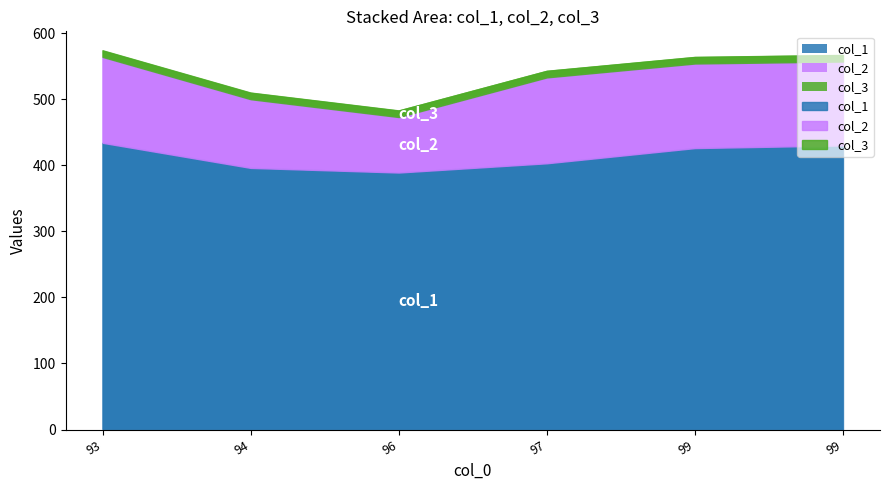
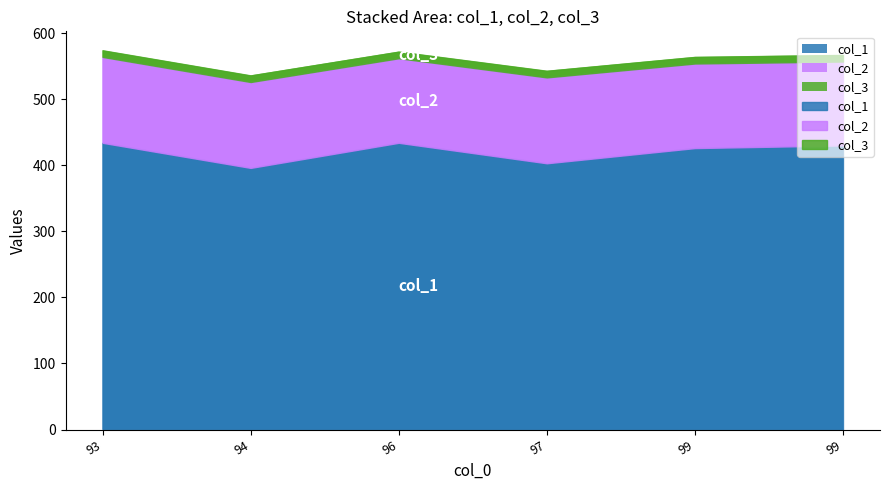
  {
    "col_1": {
      "93": 430,
      "94": 400,
-     "96": 390,
+     "96": 430,
      "97": 400
    },
    "col_2": {
      "93": 130,
-     "94": 100,
-     "96": 80,
+     "94": 130,
+     "96": 130,
      "97": 130
    },
    "col_3": {
      "93": 10,
      "94": 10,
      "96": 10,
      "97": 10
    }
  }
